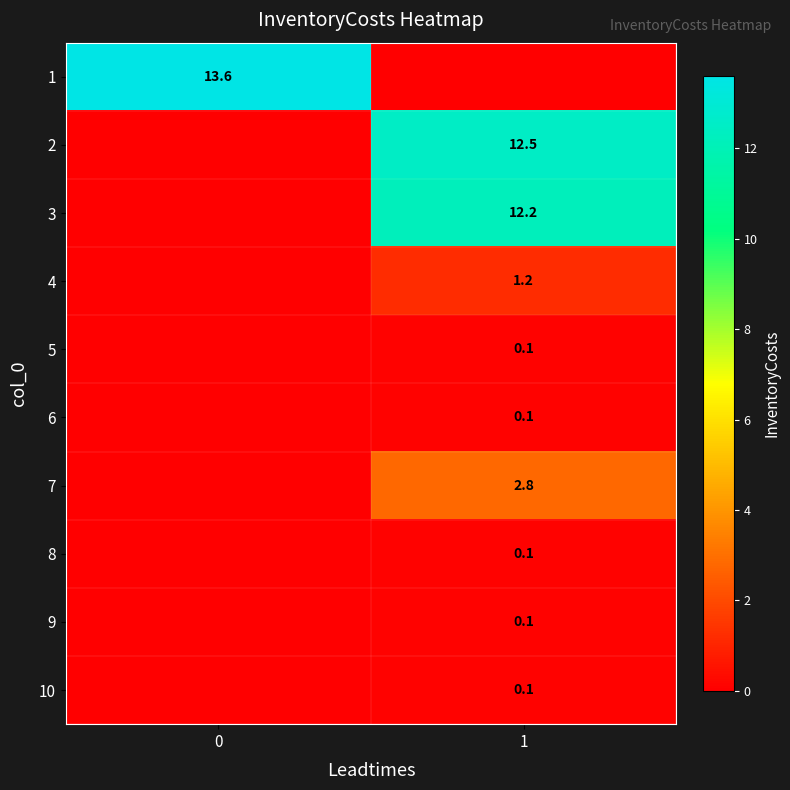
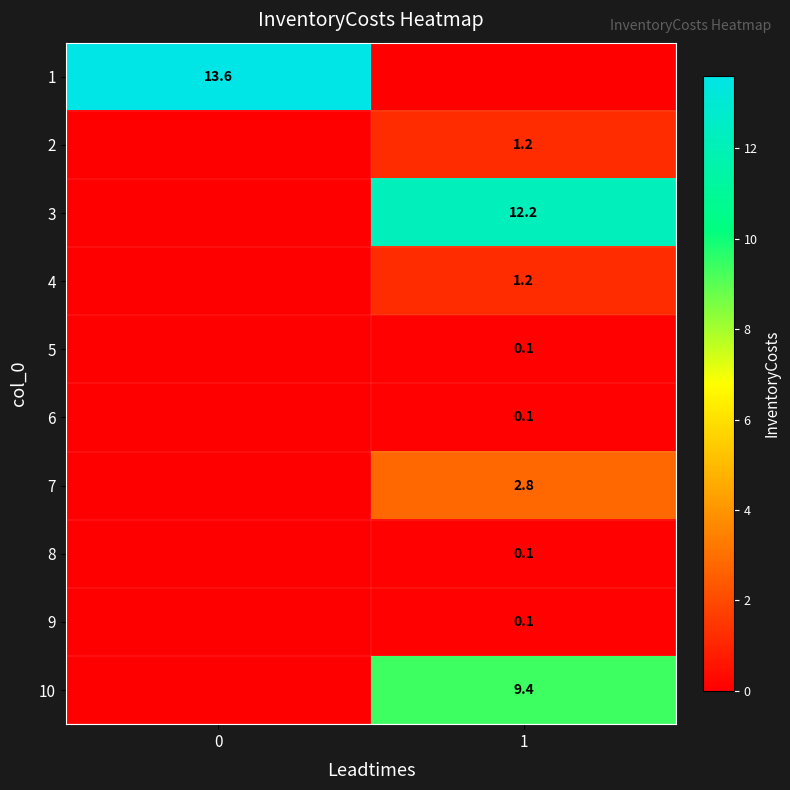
  {
    "1": {
      "0": 13.6
    },
    "2": {
-     "1": 12.5
+     "1": 1.2
    },
    "3": {
      "1": 12.2
    },
    "4": {
      "1": 1.2
    },
    "5": {
      "1": 0.1
    },
    "6": {
      "1": 0.1
    },
    "7": {
      "1": 2.8
    },
    "8": {
      "1": 0.1
    },
    "9": {
      "1": 0.1
    },
    "10": {
-     "1": 0.1
+     "1": 9.4
    }
  }
